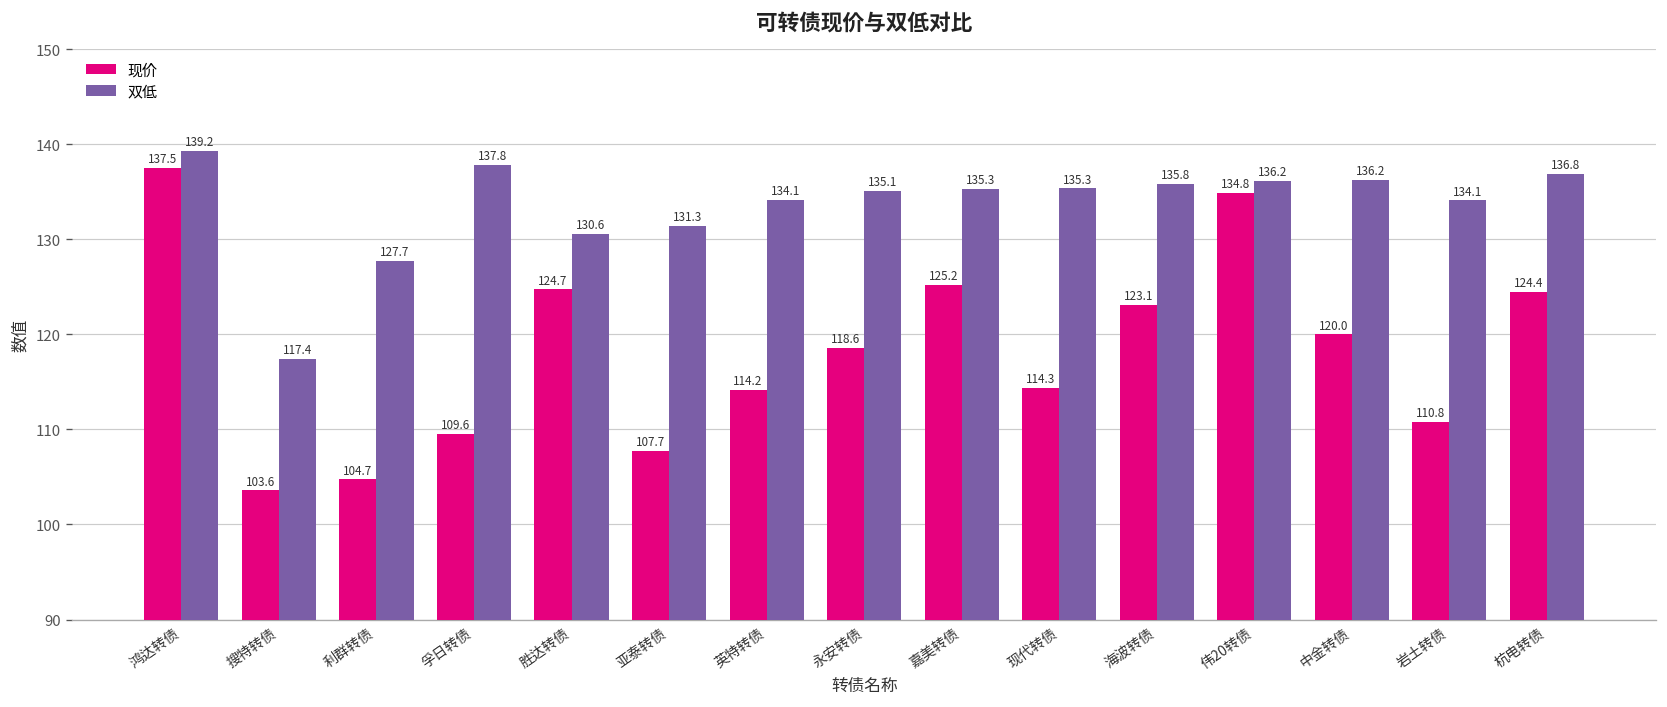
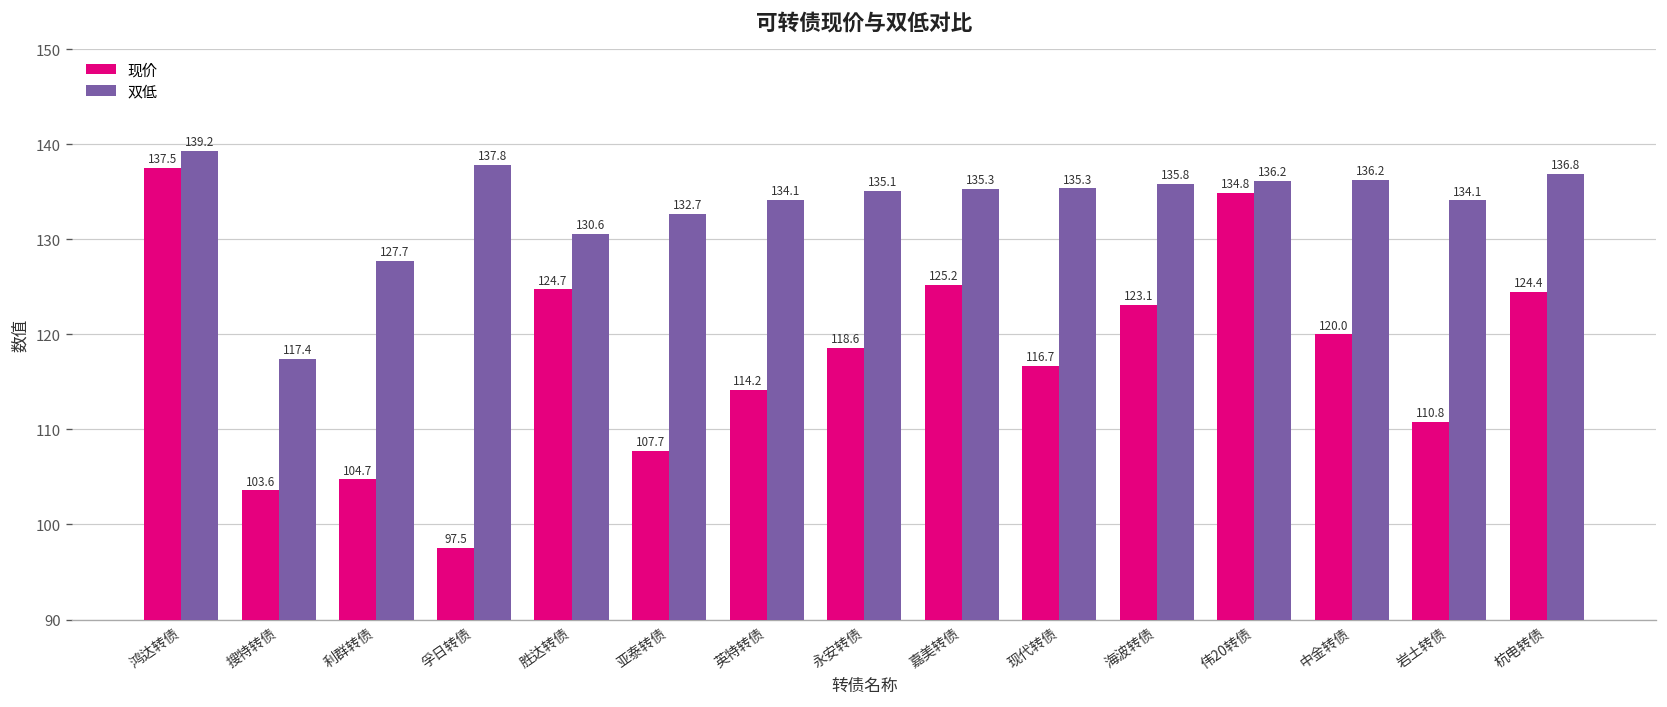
  {
    "现价": {
      "鸿达转债": 137.5,
      "搜特转债": 103.6,
      "利群转债": 104.7,
-     "孚日转债": 109.6,
+     "孚日转债": 97.5,
      "胜达转债": 124.7,
      "亚泰转债": 107.7,
      "英特转债": 114.2,
      "永安转债": 118.6,
      "嘉美转债": 125.2,
-     "现代转债": 114.3,
+     "现代转债": 116.7,
      "海波转债": 123.1,
      "伟20转债": 134.8,
      "中金转债": 120.0,
      "岩土转债": 110.8,
      "杭电转债": 124.4
    },
    "双低": {
      "鸿达转债": 139.2,
      "搜特转债": 117.4,
      "利群转债": 127.7,
      "孚日转债": 137.8,
      "胜达转债": 130.6,
-     "亚泰转债": 131.3,
+     "亚泰转债": 132.7,
      "英特转债": 134.1,
      "永安转债": 135.1,
      "嘉美转债": 135.3,
      "现代转债": 135.3,
      "海波转债": 135.8,
      "伟20转债": 136.2,
      "中金转债": 136.2,
      "岩土转债": 134.1,
      "杭电转债": 136.8
    }
  }
